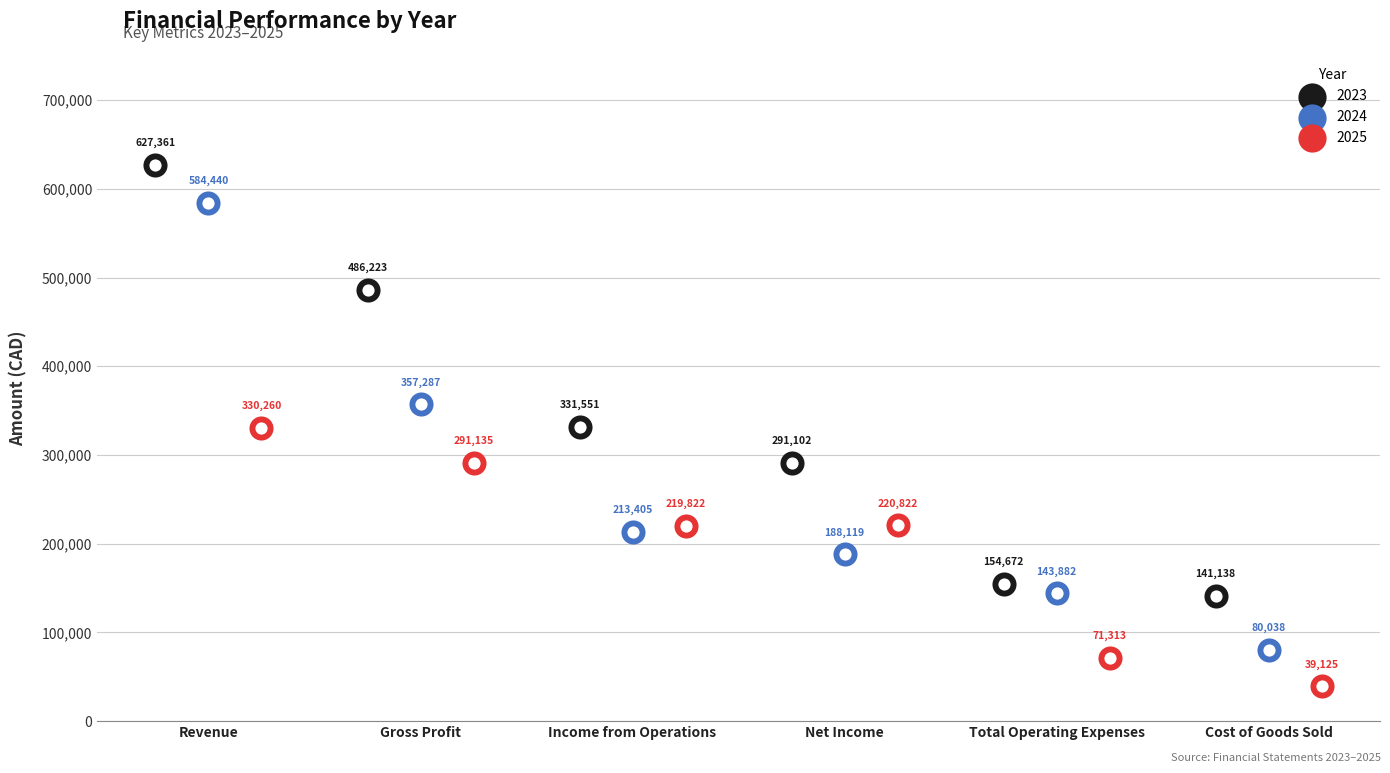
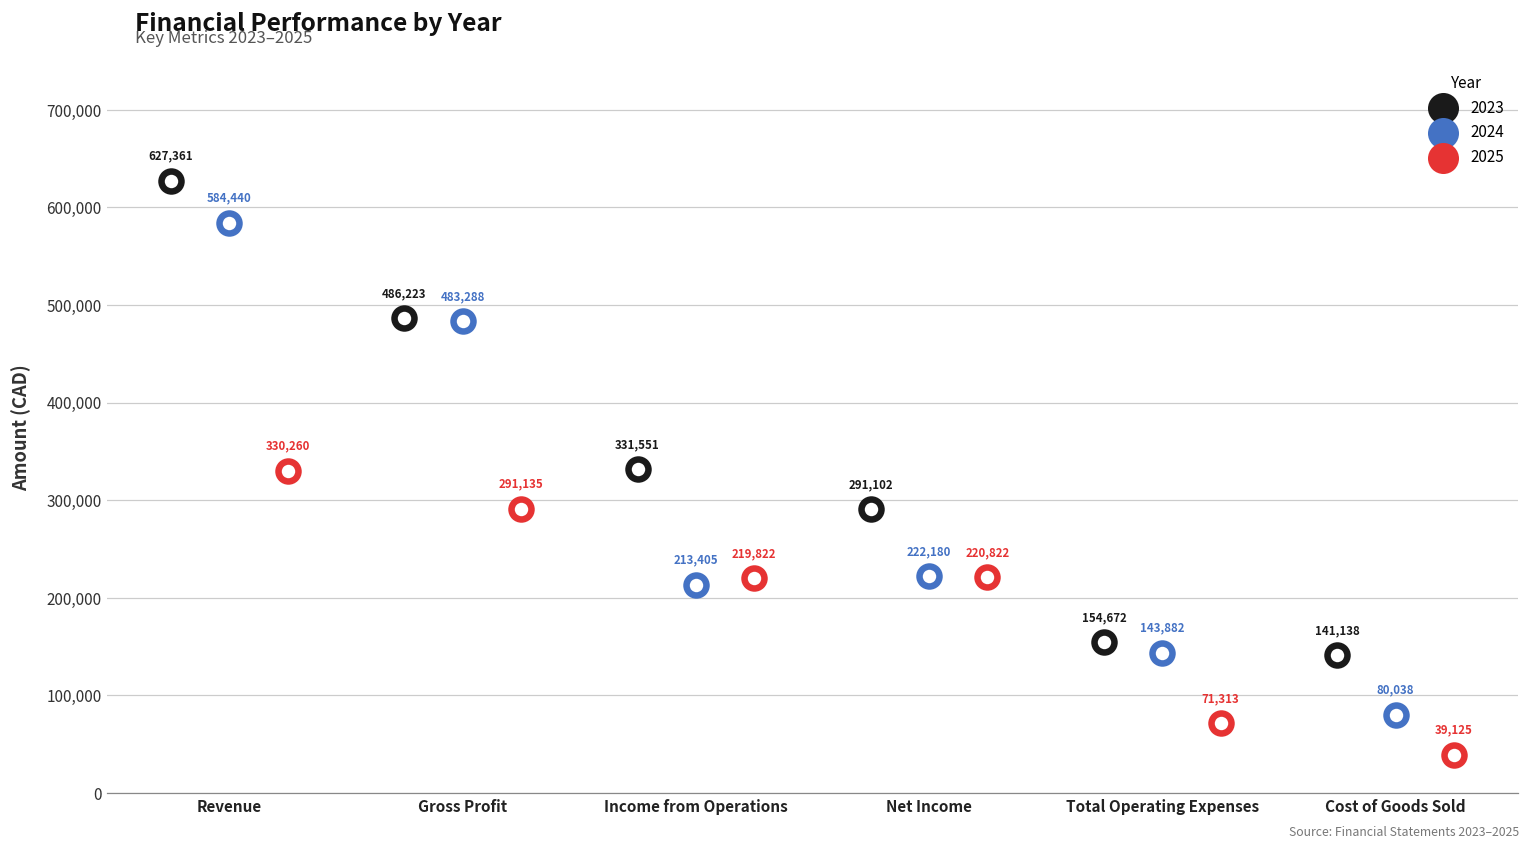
  {
    "2024": {
-     "Gross Profit": "357,287",
-     "Net Income": "188,119"
+     "Gross Profit": "483,288",
+     "Net Income": "222,180"
    }
  }
